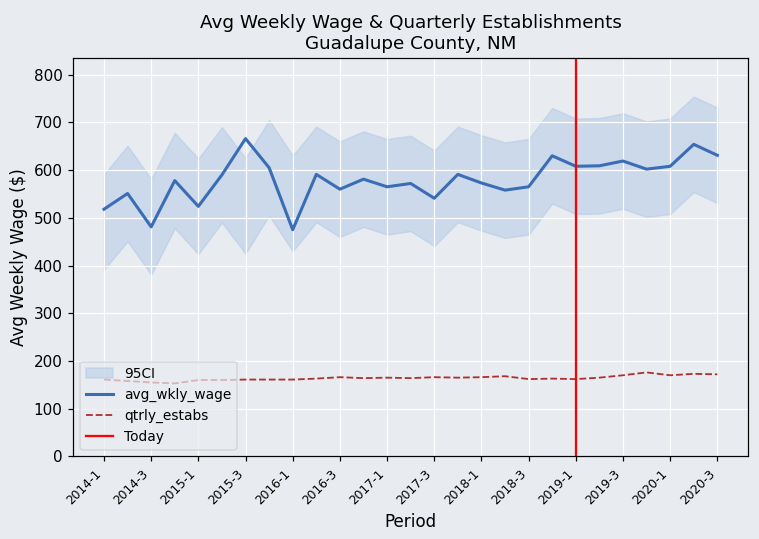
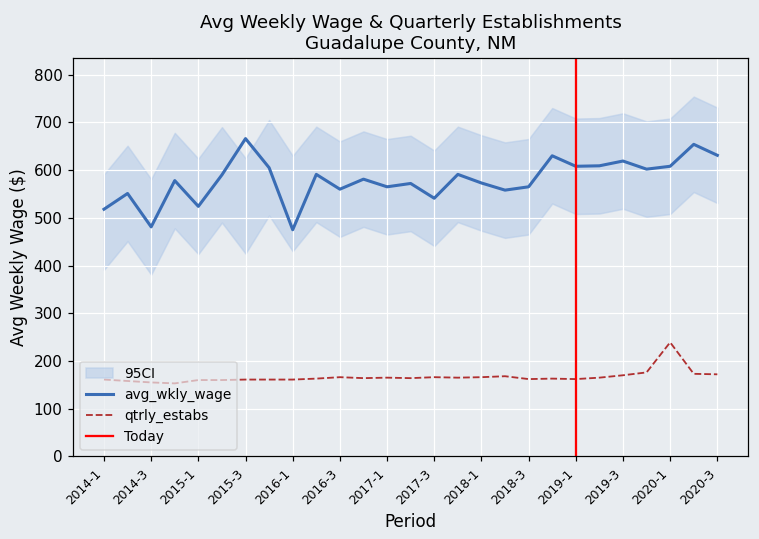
  {
    "avg_wkly_wage": {
      "2014-1": 520,
      "2014-3": 480,
      "2015-1": 520,
      "2015-3": 670,
      "2016-1": 480,
      "2016-3": 560,
      "2017-1": 570,
      "2017-3": 540,
      "2018-1": 570,
      "2018-3": 570,
      "2019-1": 610,
      "2019-3": 620,
      "2020-1": 610,
      "2020-3": 630
    },
    "qtrly_estabs": {
      "2015-3": 160,
      "2016-1": 160,
      "2016-3": 170,
      "2017-1": 170,
      "2017-3": 170,
      "2018-1": 170,
      "2018-3": 160,
      "2019-1": 160,
      "2019-3": 170,
-     "2020-1": 170,
+     "2020-1": 240,
      "2020-3": 170
    }
  }
